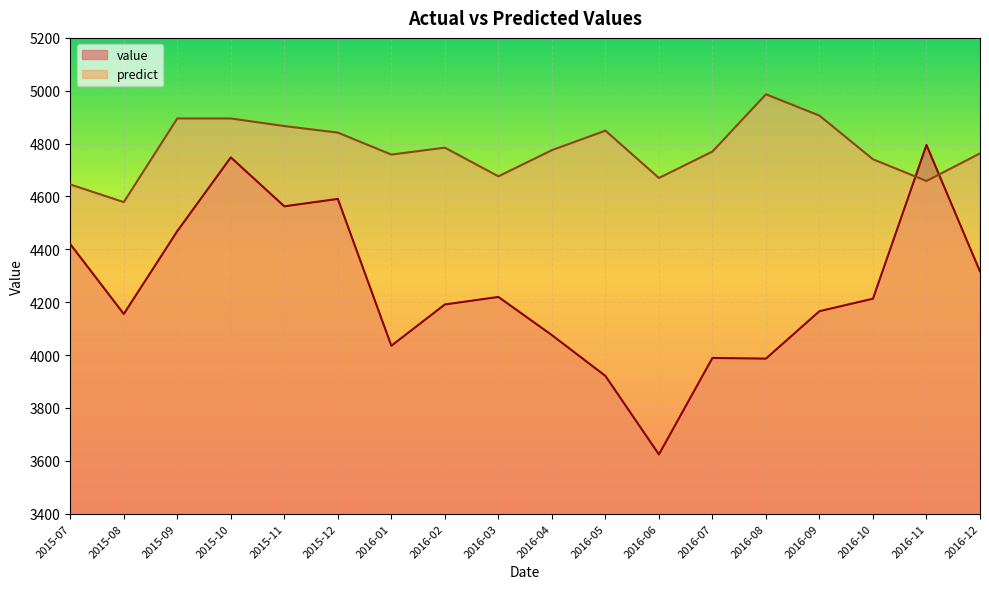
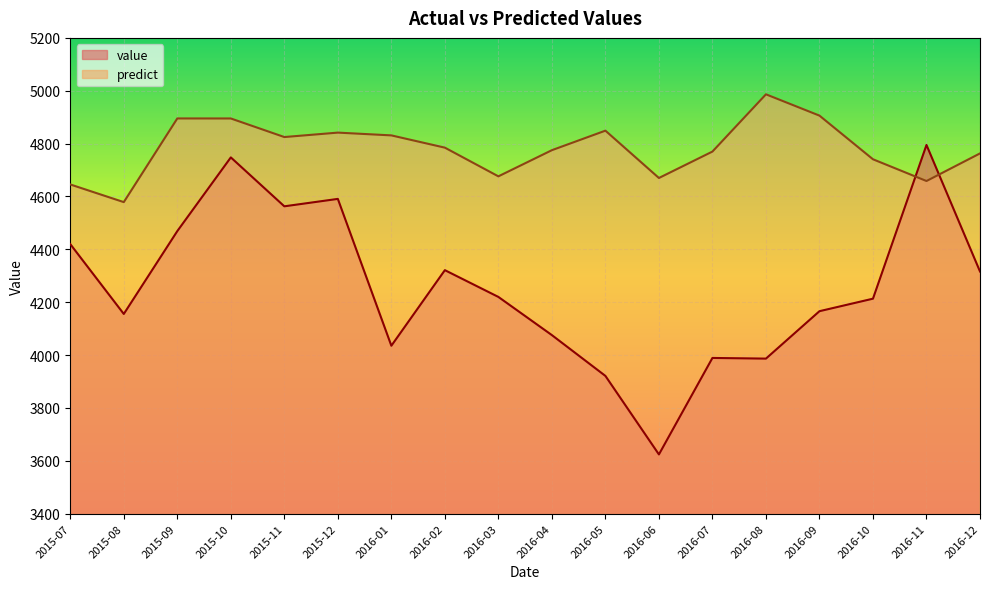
  {
    "value": {
      "2015-07": 4420,
      "2015-08": 4160,
      "2015-09": 4470,
      "2015-10": 4750,
      "2015-11": 4560,
      "2015-12": 4590,
      "2016-01": 4040,
-     "2016-02": 4190,
+     "2016-02": 4320,
      "2016-03": 4220,
      "2016-04": 4080,
      "2016-05": 3920,
      "2016-06": 3620,
      "2016-07": 3990,
      "2016-08": 3990,
      "2016-09": 4170,
      "2016-10": 4210,
      "2016-11": 4790,
      "2016-12": 4320
    },
    "predict": {
      "2015-07": 4650,
      "2015-08": 4580,
      "2015-09": 4900,
      "2015-10": 4900,
-     "2015-11": 4870,
+     "2015-11": 4820,
      "2015-12": 4840,
-     "2016-01": 4760,
+     "2016-01": 4830,
      "2016-02": 4780,
      "2016-03": 4680,
      "2016-04": 4780,
      "2016-05": 4850,
      "2016-06": 4670,
      "2016-07": 4770,
      "2016-08": 4990,
      "2016-09": 4910,
      "2016-10": 4740,
      "2016-11": 4660,
      "2016-12": 4760
    }
  }
